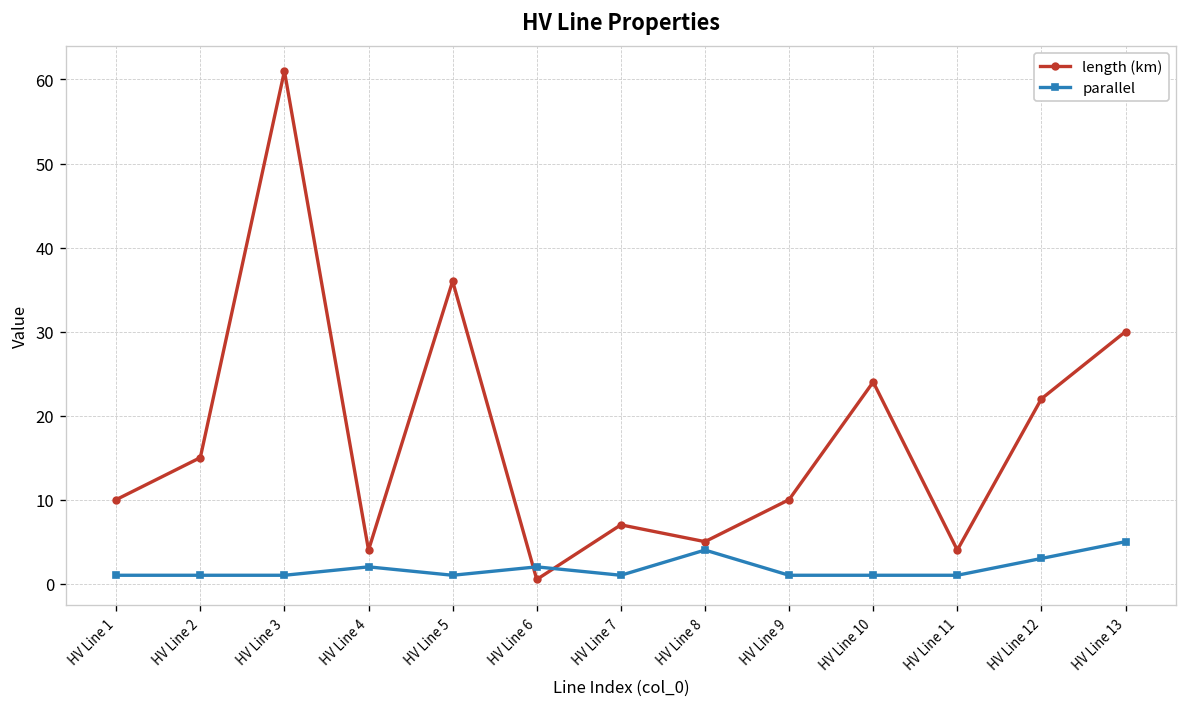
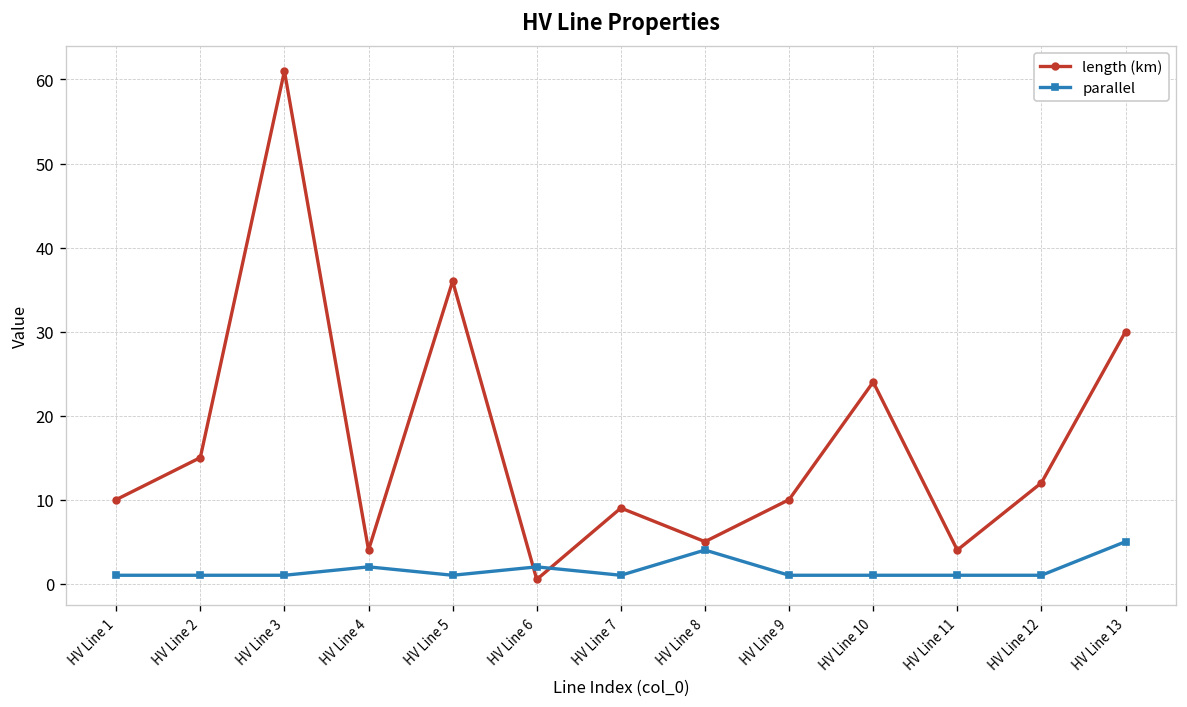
  {
    "length (km)": {
      "HV Line 1": 10,
      "HV Line 2": 15,
      "HV Line 3": 61,
      "HV Line 4": 4,
      "HV Line 5": 36,
      "HV Line 6": 1,
-     "HV Line 7": 7,
+     "HV Line 7": 9,
      "HV Line 8": 5,
      "HV Line 9": 10,
      "HV Line 10": 24,
      "HV Line 11": 4,
-     "HV Line 12": 22,
+     "HV Line 12": 12,
      "HV Line 13": 30
    },
    "parallel": {
      "HV Line 1": 1,
      "HV Line 2": 1,
      "HV Line 3": 1,
      "HV Line 4": 2,
      "HV Line 5": 1,
      "HV Line 6": 2,
      "HV Line 7": 1,
      "HV Line 8": 4,
      "HV Line 9": 1,
      "HV Line 10": 1,
      "HV Line 11": 1,
-     "HV Line 12": 3,
+     "HV Line 12": 1,
      "HV Line 13": 5
    }
  }
